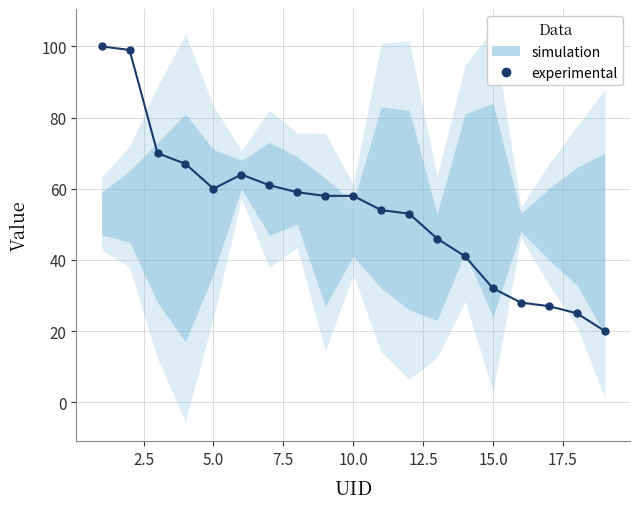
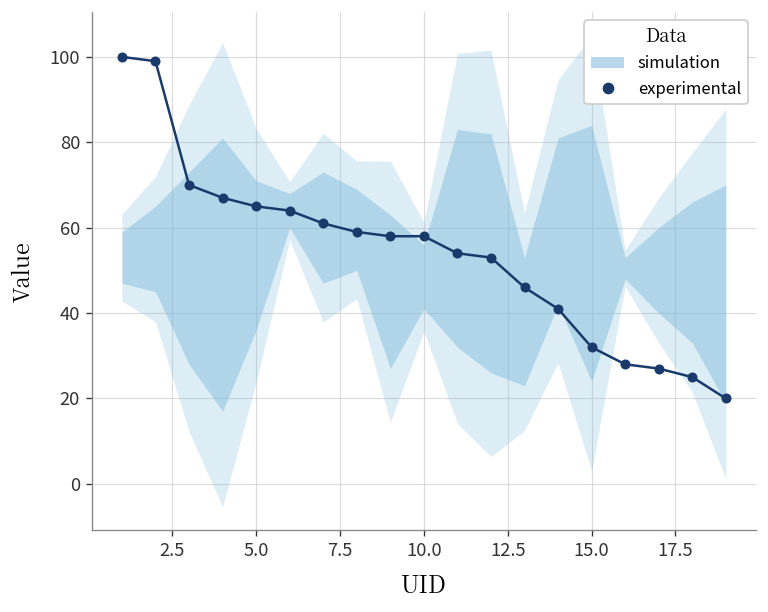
  {
    "experimental": {
-     "5.0": 60,
+     "5.0": 65,
      "10.0": 58,
      "15.0": 32
    }
  }
